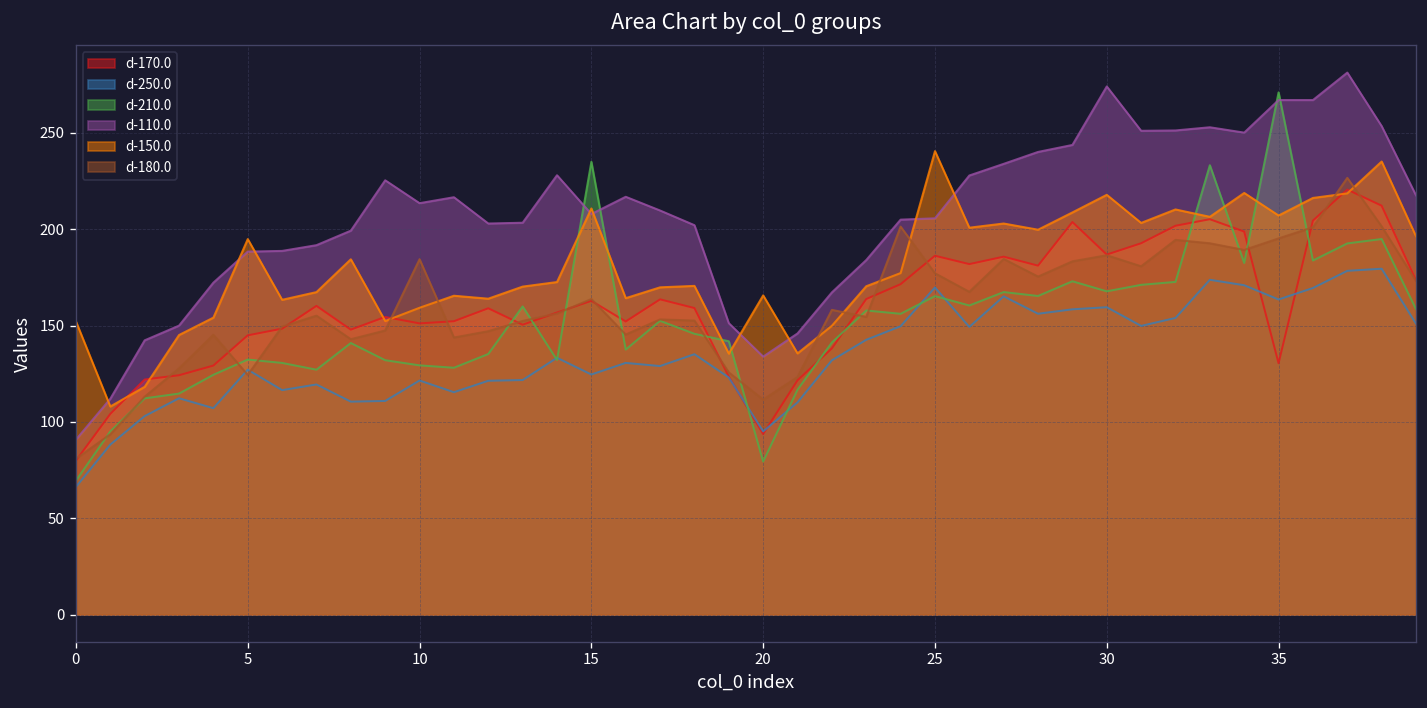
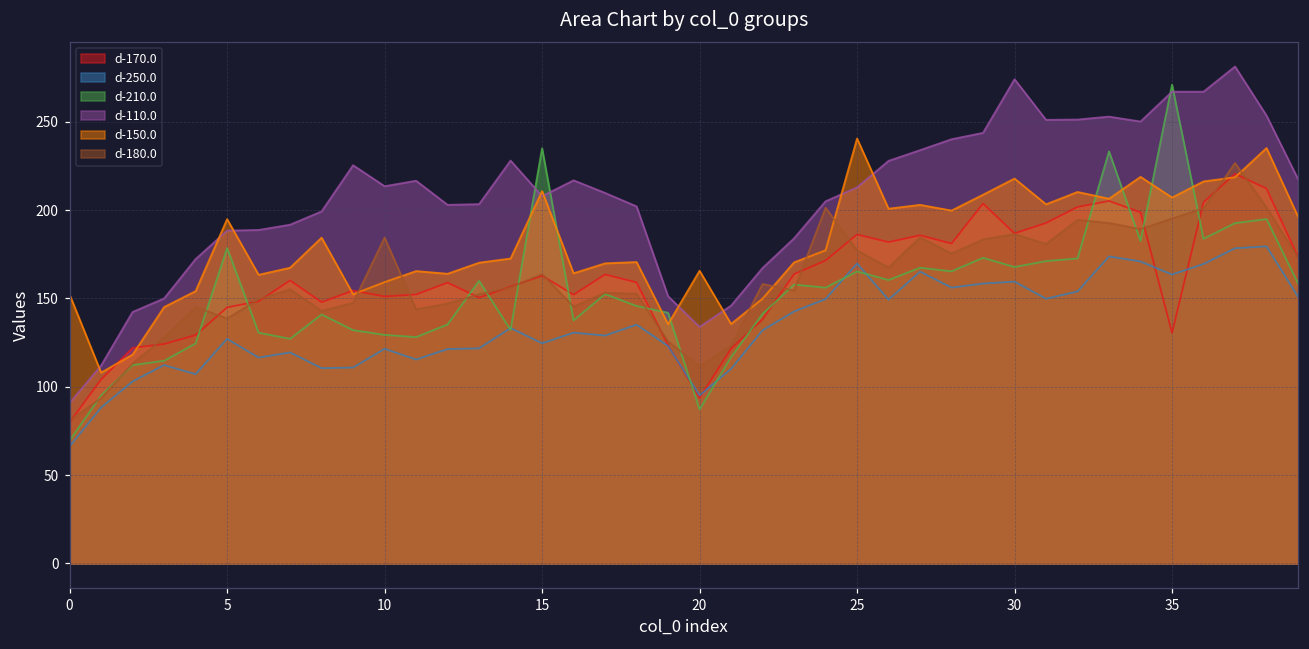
  {
    "d-170.0": {
      "5": 145,
      "10": 151,
      "25": 186,
      "35": 130
    },
    "d-250.0": {
      "0": 66,
      "5": 127,
      "10": 121,
      "15": 125,
      "25": 170,
      "30": 159,
      "35": 164
    },
    "d-210.0": {
      "0": 69,
-     "5": 132,
+     "5": 178,
      "10": 129,
      "15": 235,
-     "20": 79,
+     "20": 87,
      "25": 165,
      "30": 168,
      "35": 271
    },
    "d-110.0": {
      "0": 91,
      "5": 188,
      "10": 213,
      "15": 208,
      "20": 134,
-     "25": 206,
+     "25": 213,
      "30": 274,
      "35": 267
    },
    "d-150.0": {
      "0": 152,
      "5": 195,
      "10": 159,
      "15": 211,
      "20": 166,
      "25": 241,
      "30": 218,
      "35": 207
    },
    "d-180.0": {
-     "5": 124,
+     "5": 139,
      "10": 184,
      "20": 112,
      "25": 177,
      "35": 195
    }
  }
